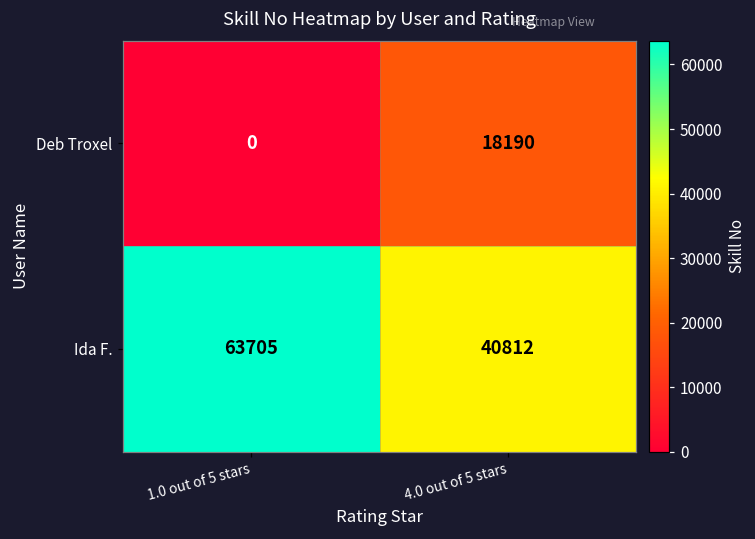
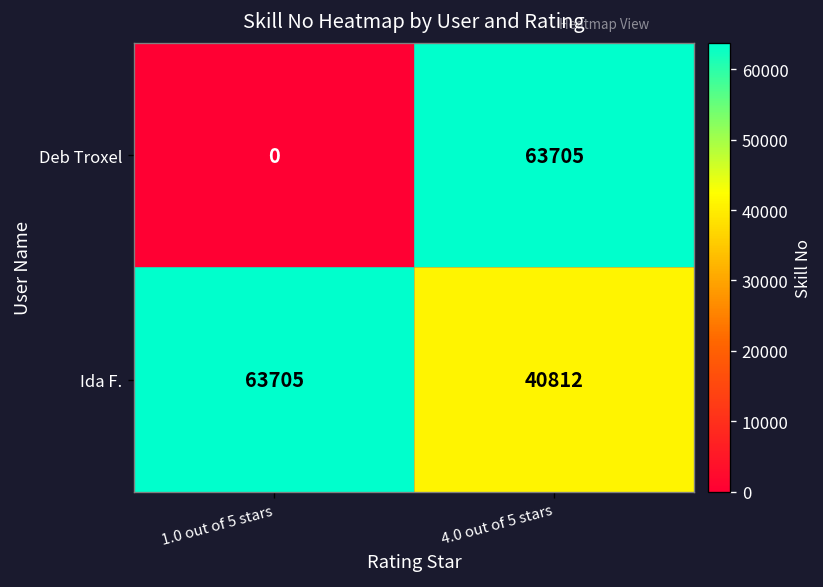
  {
    "Deb Troxel": {
      "1.0 out of 5 stars": 0,
-     "4.0 out of 5 stars": 18190
+     "4.0 out of 5 stars": 63705
    },
    "Ida F.": {
      "1.0 out of 5 stars": 63705,
      "4.0 out of 5 stars": 40812
    }
  }
